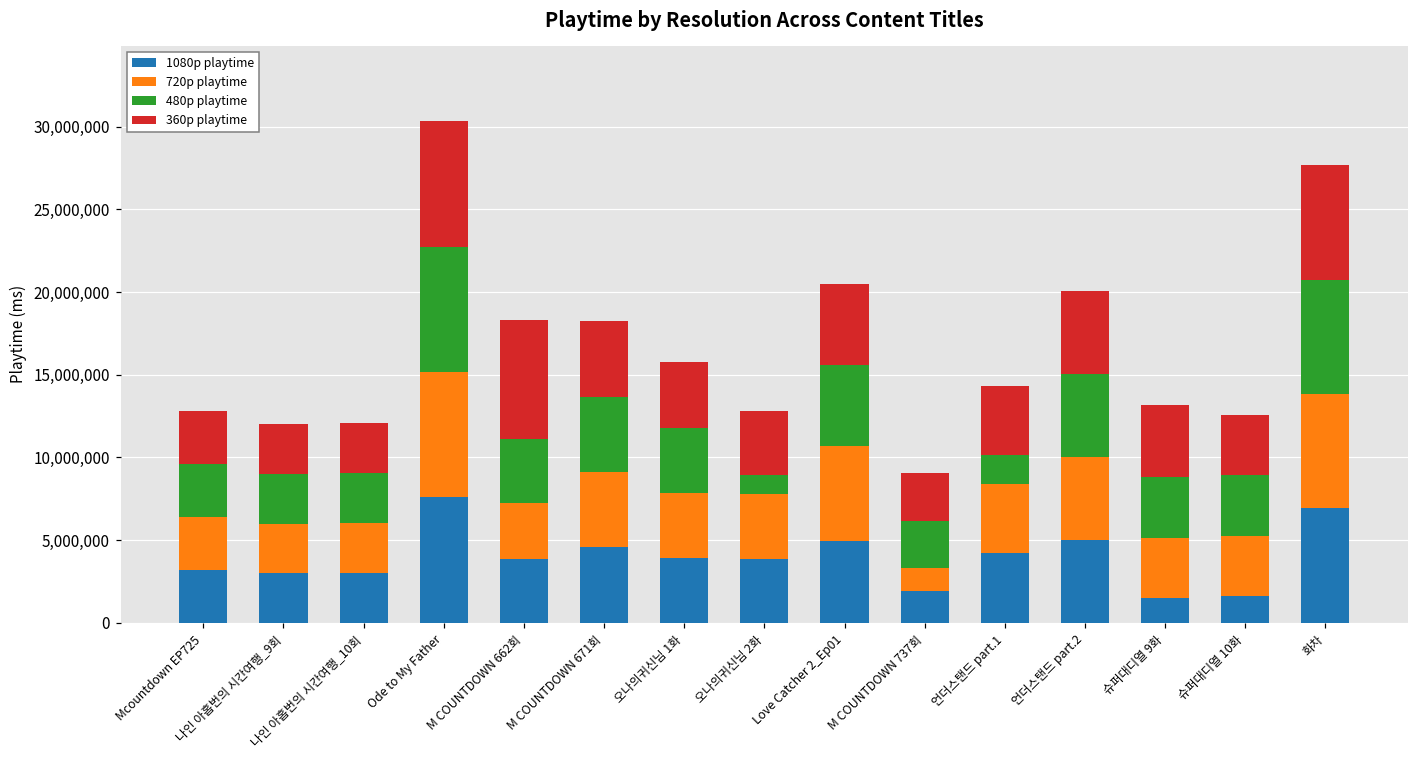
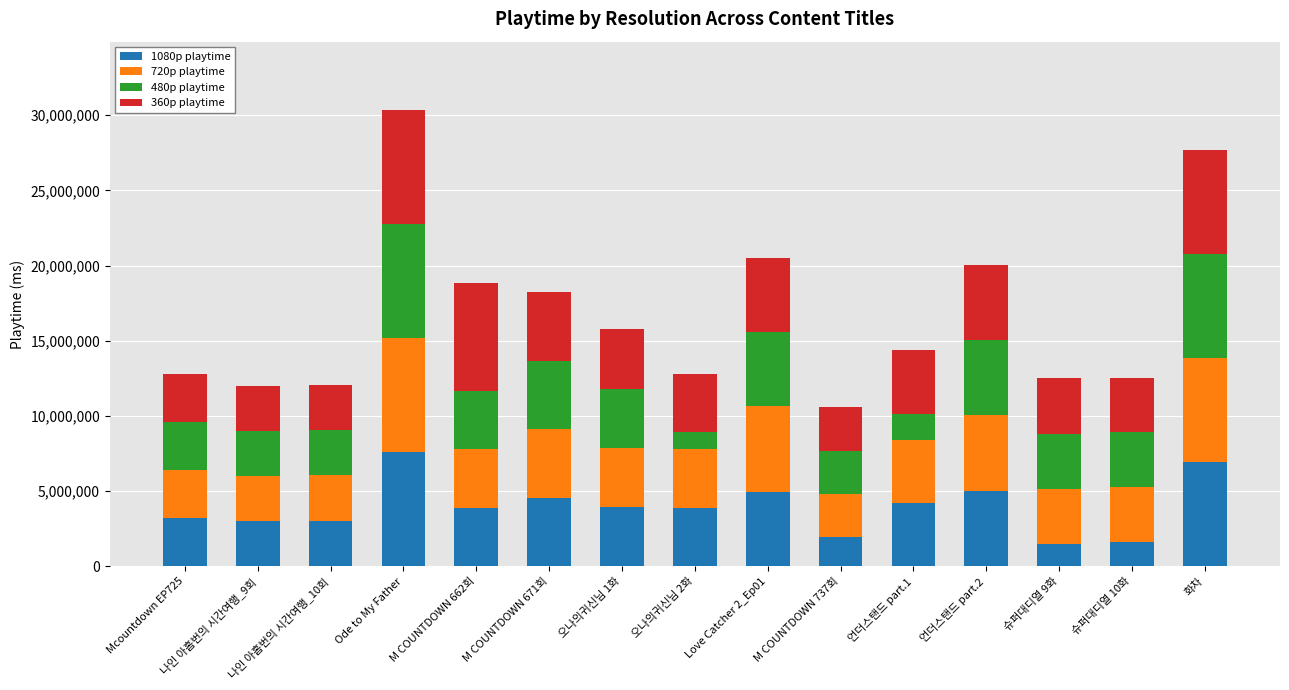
  {
    "1080p playtime": {
      "Mcountdown EP725": "3,200,000",
      "나인 아홉번의 시간여행_9회": "3,000,000",
      "나인 아홉번의 시간여행_10회": "3,000,000",
      "Ode to My Father": "7,600,000",
      "M COUNTDOWN 662회": "3,900,000",
      "M COUNTDOWN 671회": "4,600,000",
      "오나의귀신님 1화": "3,900,000",
      "오나의귀신님 2화": "3,900,000",
      "Love Catcher 2_Ep01": "4,900,000",
      "M COUNTDOWN 737회": "1,900,000",
      "언더스탠드 part.1": "4,200,000",
      "언더스탠드 part.2": "5,000,000",
      "슈퍼대디열 9화": "1,500,000",
      "슈퍼대디열 10화": "1,600,000",
      "화차": "6,900,000"
    },
    "720p playtime": {
      "Mcountdown EP725": "3,200,000",
      "나인 아홉번의 시간여행_9회": "3,000,000",
      "나인 아홉번의 시간여행_10회": "3,000,000",
      "Ode to My Father": "7,600,000",
-     "M COUNTDOWN 662회": "3,300,000",
+     "M COUNTDOWN 662회": "3,900,000",
      "M COUNTDOWN 671회": "4,600,000",
      "오나의귀신님 1화": "3,900,000",
      "오나의귀신님 2화": "3,900,000",
      "Love Catcher 2_Ep01": "5,800,000",
-     "M COUNTDOWN 737회": "1,400,000",
+     "M COUNTDOWN 737회": "2,900,000",
      "언더스탠드 part.1": "4,200,000",
      "언더스탠드 part.2": "5,000,000",
      "슈퍼대디열 9화": "3,700,000",
      "슈퍼대디열 10화": "3,600,000",
      "화차": "6,900,000"
    },
    "480p playtime": {
      "Mcountdown EP725": "3,200,000",
      "나인 아홉번의 시간여행_9회": "3,000,000",
      "나인 아홉번의 시간여행_10회": "3,000,000",
      "Ode to My Father": "7,600,000",
      "M COUNTDOWN 662회": "3,900,000",
      "M COUNTDOWN 671회": "4,600,000",
      "오나의귀신님 1화": "3,900,000",
      "오나의귀신님 2화": "1,200,000",
      "Love Catcher 2_Ep01": "4,900,000",
      "M COUNTDOWN 737회": "2,900,000",
      "언더스탠드 part.1": "1,700,000",
      "언더스탠드 part.2": "5,000,000",
      "슈퍼대디열 9화": "3,700,000",
      "슈퍼대디열 10화": "3,600,000",
      "화차": "6,900,000"
    },
    "360p playtime": {
      "Mcountdown EP725": "3,200,000",
      "나인 아홉번의 시간여행_9회": "3,000,000",
      "나인 아홉번의 시간여행_10회": "3,000,000",
      "Ode to My Father": "7,600,000",
      "M COUNTDOWN 662회": "7,200,000",
      "M COUNTDOWN 671회": "4,600,000",
      "오나의귀신님 1화": "3,900,000",
      "오나의귀신님 2화": "3,900,000",
      "Love Catcher 2_Ep01": "4,900,000",
      "M COUNTDOWN 737회": "2,900,000",
      "언더스탠드 part.1": "4,200,000",
      "언더스탠드 part.2": "5,000,000",
-     "슈퍼대디열 9화": "4,300,000",
+     "슈퍼대디열 9화": "3,700,000",
      "슈퍼대디열 10화": "3,600,000",
      "화차": "6,900,000"
    }
  }
